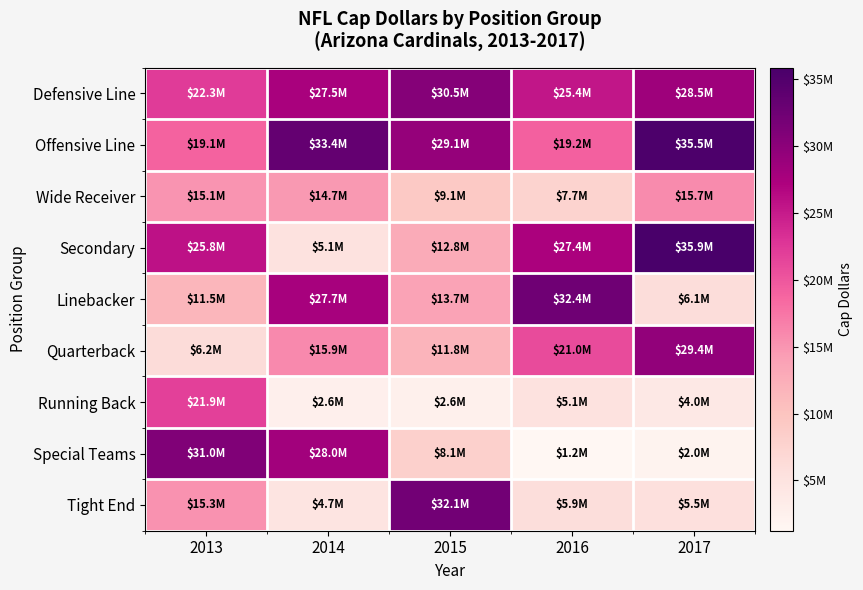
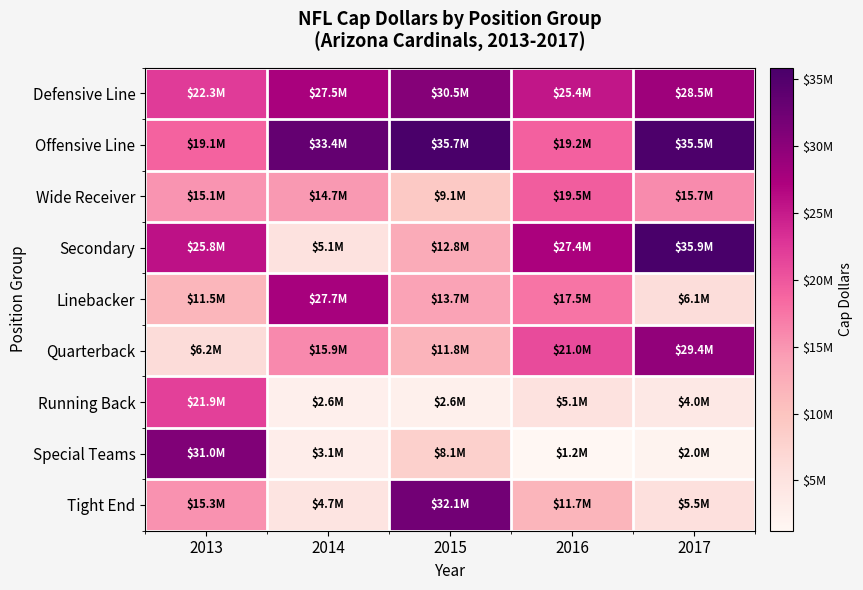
  {
    "Defensive Line": {
      "2013": "$22.3M",
      "2014": "$27.5M",
      "2015": "$30.5M",
      "2016": "$25.4M",
      "2017": "$28.5M"
    },
    "Offensive Line": {
      "2013": "$19.1M",
      "2014": "$33.4M",
-     "2015": "$29.1M",
+     "2015": "$35.7M",
      "2016": "$19.2M",
      "2017": "$35.5M"
    },
    "Wide Receiver": {
      "2013": "$15.1M",
      "2014": "$14.7M",
      "2015": "$9.1M",
-     "2016": "$7.7M",
+     "2016": "$19.5M",
      "2017": "$15.7M"
    },
    "Secondary": {
      "2013": "$25.8M",
      "2014": "$5.1M",
      "2015": "$12.8M",
      "2016": "$27.4M",
      "2017": "$35.9M"
    },
    "Linebacker": {
      "2013": "$11.5M",
      "2014": "$27.7M",
      "2015": "$13.7M",
-     "2016": "$32.4M",
+     "2016": "$17.5M",
      "2017": "$6.1M"
    },
    "Quarterback": {
      "2013": "$6.2M",
      "2014": "$15.9M",
      "2015": "$11.8M",
      "2016": "$21.0M",
      "2017": "$29.4M"
    },
    "Running Back": {
      "2013": "$21.9M",
      "2014": "$2.6M",
      "2015": "$2.6M",
      "2016": "$5.1M",
      "2017": "$4.0M"
    },
    "Special Teams": {
      "2013": "$31.0M",
-     "2014": "$28.0M",
+     "2014": "$3.1M",
      "2015": "$8.1M",
      "2016": "$1.2M",
      "2017": "$2.0M"
    },
    "Tight End": {
      "2013": "$15.3M",
      "2014": "$4.7M",
      "2015": "$32.1M",
-     "2016": "$5.9M",
+     "2016": "$11.7M",
      "2017": "$5.5M"
    }
  }
